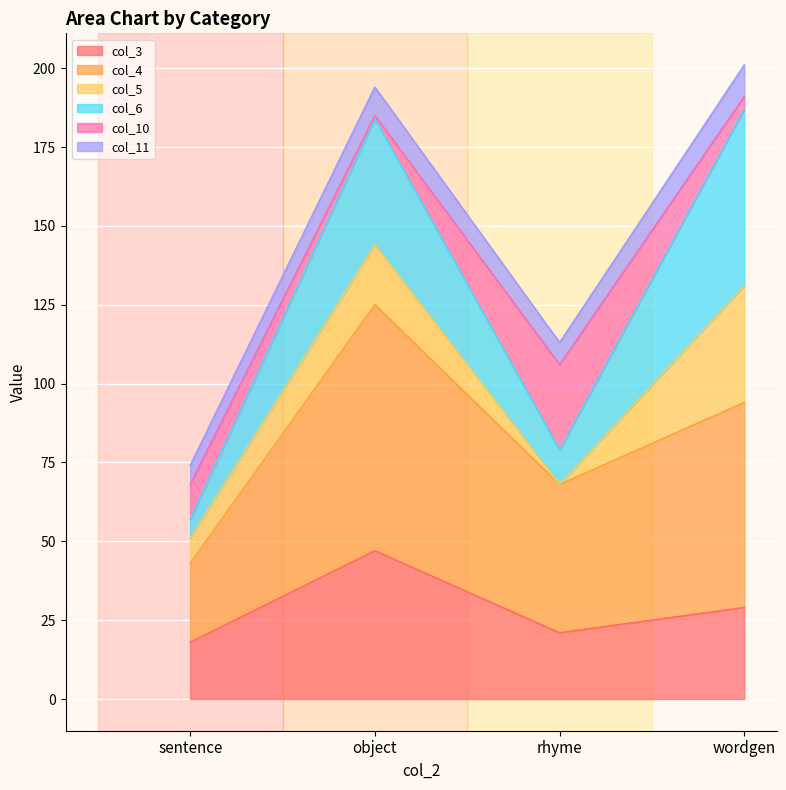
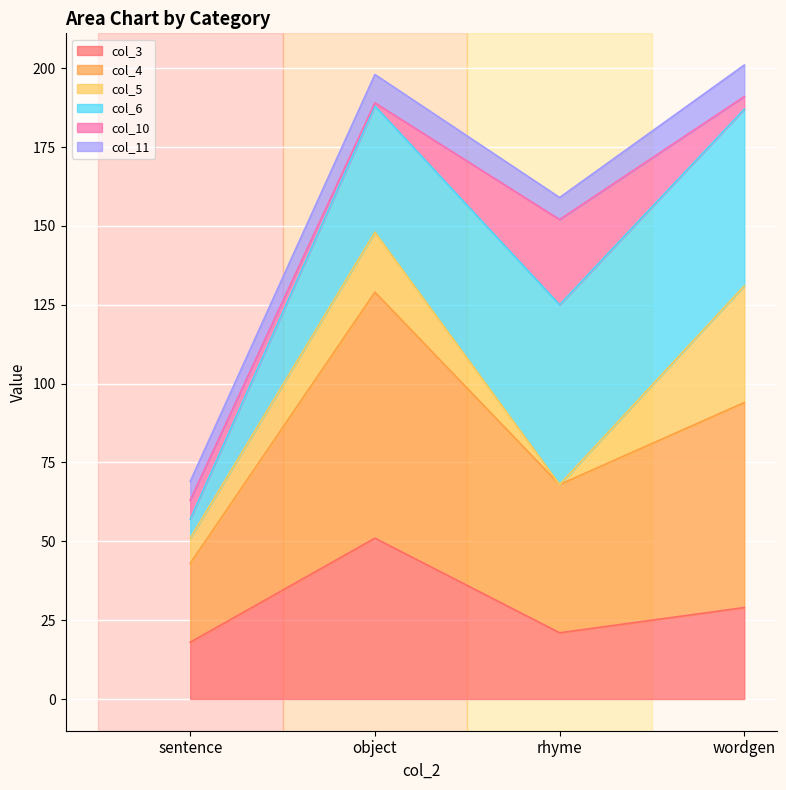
  {
    "col_3": {
      "sentence": 18,
-     "object": 47,
+     "object": 51,
      "rhyme": 21,
      "wordgen": 29
    },
    "col_6": {
      "sentence": 6,
      "object": 40,
-     "rhyme": 11,
+     "rhyme": 57,
      "wordgen": 56
    },
    "col_10": {
-     "sentence": 11,
+     "sentence": 6,
      "object": 1,
      "rhyme": 27,
      "wordgen": 4
    },
    "col_11": {
      "sentence": 6,
      "object": 9,
      "rhyme": 7,
      "wordgen": 10
    }
  }
